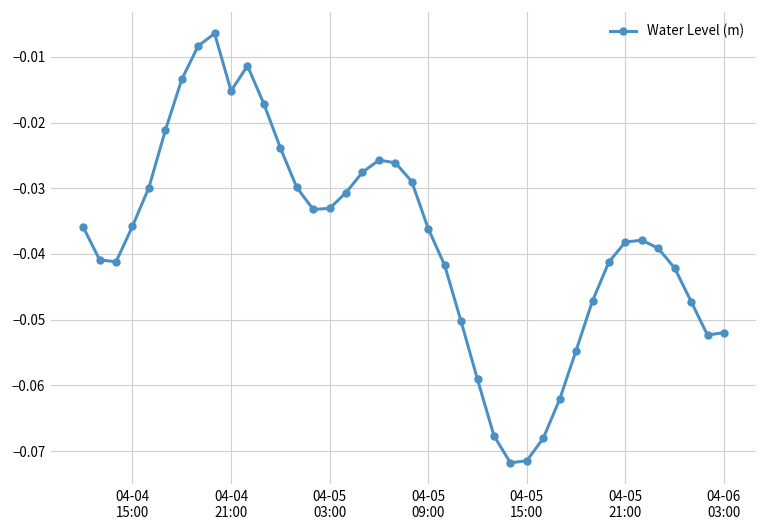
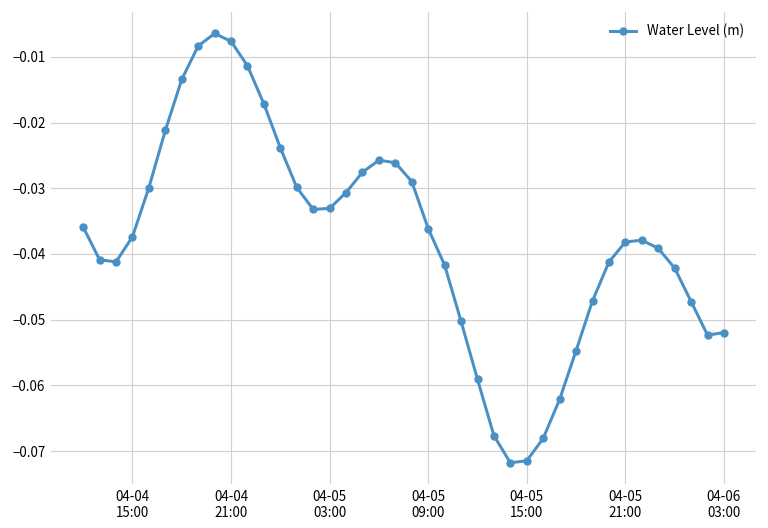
  {
-   "04-04 15:00": -0.036,
-   "04-04 21:00": -0.015,
+   "04-04 15:00": -0.037,
+   "04-04 21:00": -0.008,
    "04-05 03:00": -0.033,
    "04-05 09:00": -0.036,
    "04-05 15:00": -0.071,
    "04-05 21:00": -0.038,
    "04-06 03:00": -0.052
  }
